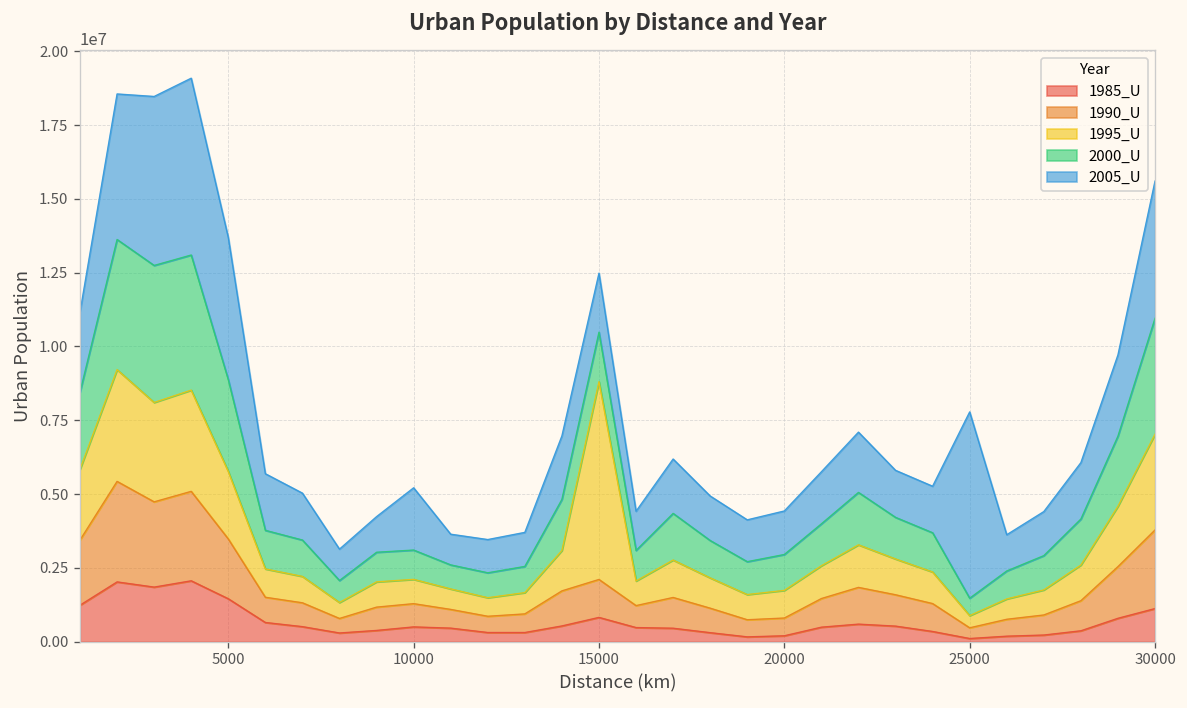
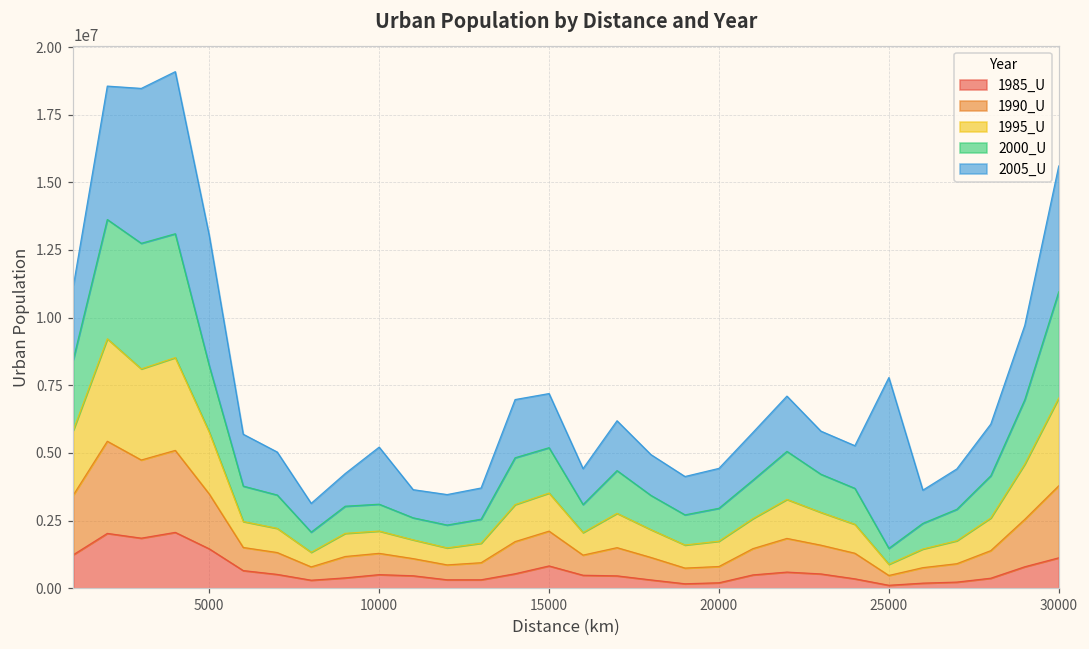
  {
    "1995_U": {
      "5000": 2300000,
      "10000": 800000,
-     "15000": 6700000,
+     "15000": 1400000,
      "20000": 900000,
      "25000": 400000,
      "30000": 3200000
    },
    "2000_U": {
-     "5000": 3100000,
+     "5000": 2500000,
      "10000": 1000000,
      "15000": 1700000,
      "20000": 1200000,
      "25000": 600000,
      "30000": 3900000
    },
    "2005_U": {
      "5000": 4800000,
      "10000": 2100000,
      "15000": 2000000,
      "20000": 1500000,
      "25000": 6300000,
      "30000": 4600000
    }
  }
